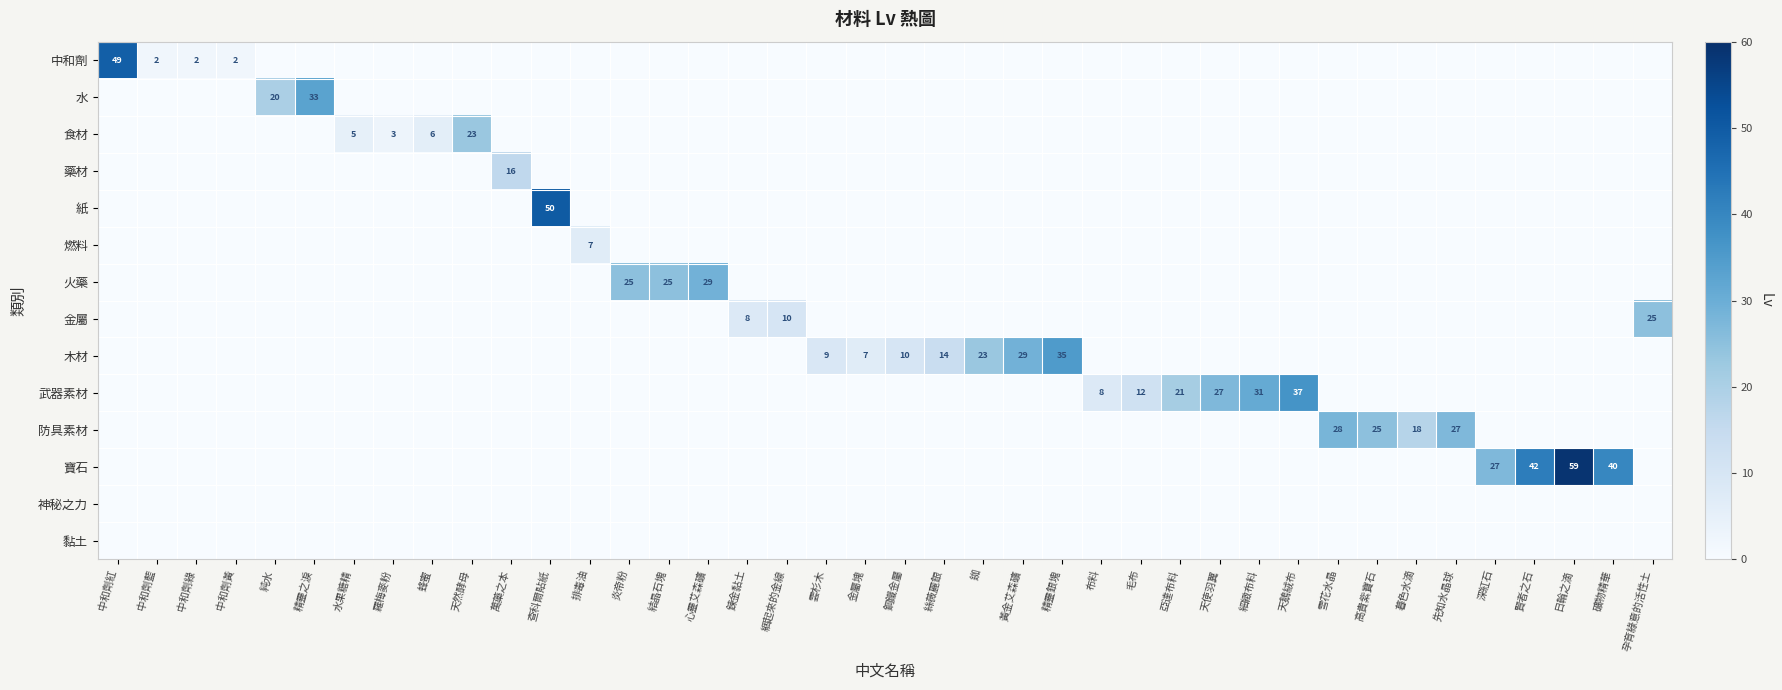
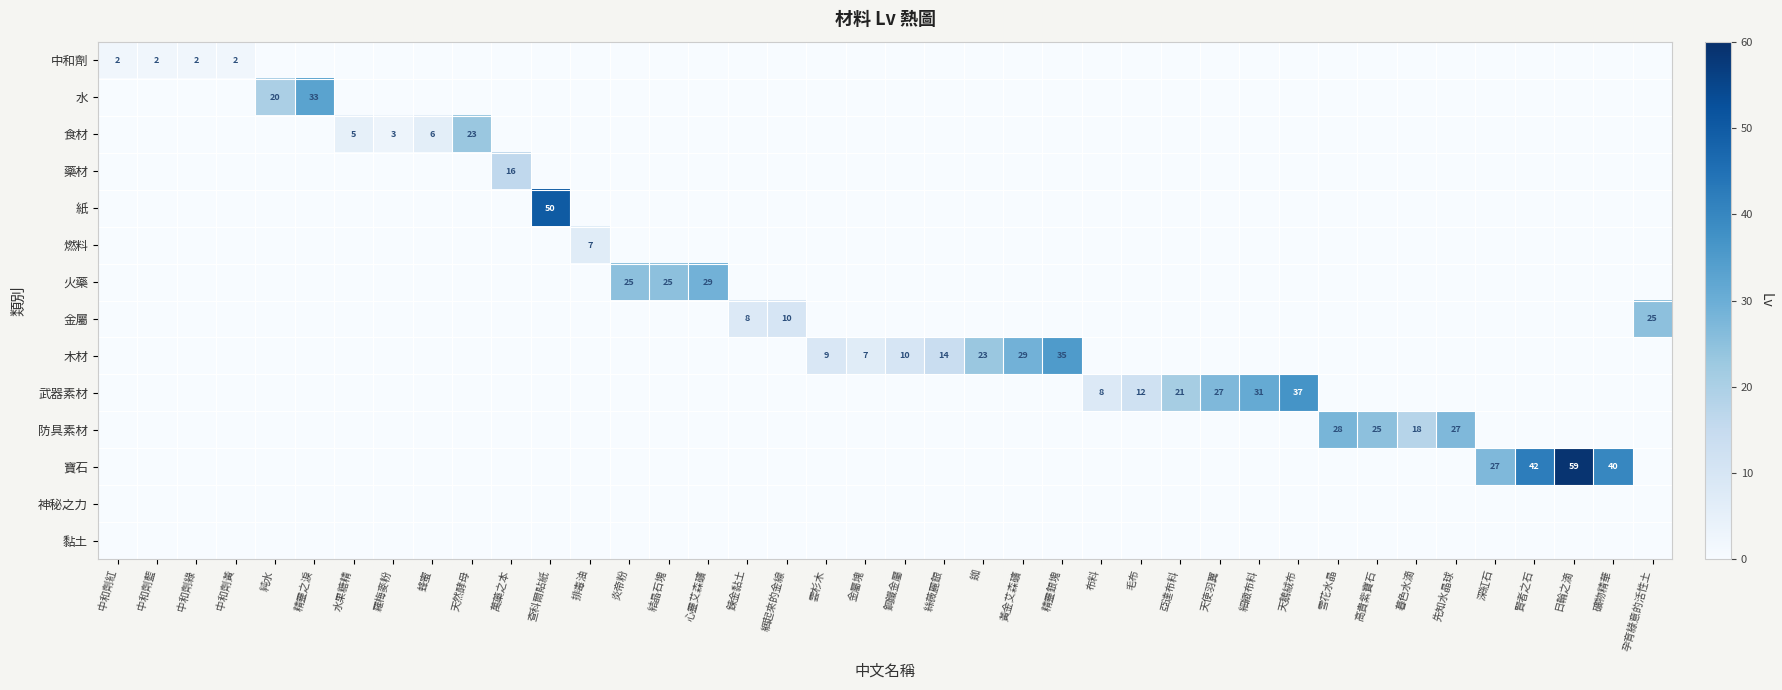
  {
    "中和劑": {
-     "中和劑紅": 49,
+     "中和劑紅": 2,
      "中和劑藍": 2,
      "中和劑綠": 2,
      "中和劑黃": 2
    },
    "水": {
      "純水": 20,
      "精靈之淚": 33
    },
    "食材": {
      "水果糖精": 5,
      "羅梅麥粉": 3,
      "蜂蜜": 6,
      "天然酵母": 23
    },
    "藥材": {
      "萬藥之本": 16
    },
    "紙": {
      "查科爾貼紙": 50
    },
    "燃料": {
      "排毒油": 7
    },
    "火藥": {
      "炎帝粉": 25,
      "結晶石塊": 25,
      "心靈艾森礦": 29
    },
    "金屬": {
      "鍊金黏土": 8,
      "綑起來的金線": 10,
      "孕育綠意的活性土": 25
    },
    "木材": {
      "雲杉木": 9,
      "金屬塊": 7,
      "鋼鐵金屬": 10,
      "絲薇麗銀": 14,
      "銣": 23,
      "黃金艾森礦": 29,
      "精靈銀塊": 35
    },
    "武器素材": {
      "布料": 8,
      "毛布": 12,
      "亞達布料": 21,
      "天使羽翼": 27,
      "細緻布料": 31,
      "天鵝絨布": 37
    },
    "防具素材": {
      "雪花水晶": 28,
      "高貴紫寶石": 25,
      "暮色水滴": 18,
      "先知水晶球": 27
    },
    "寶石": {
      "深紅石": 27,
      "賢者之石": 42,
      "日輪之滴": 59,
      "礦物精華": 40
    }
  }
